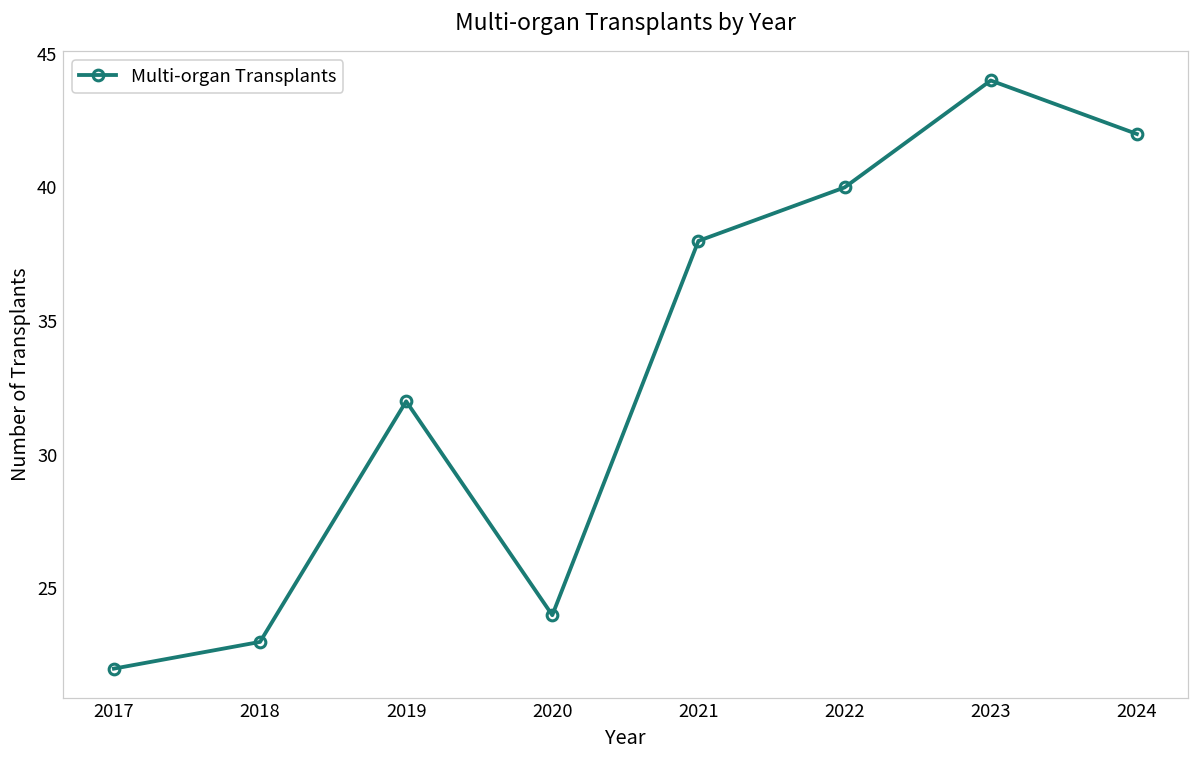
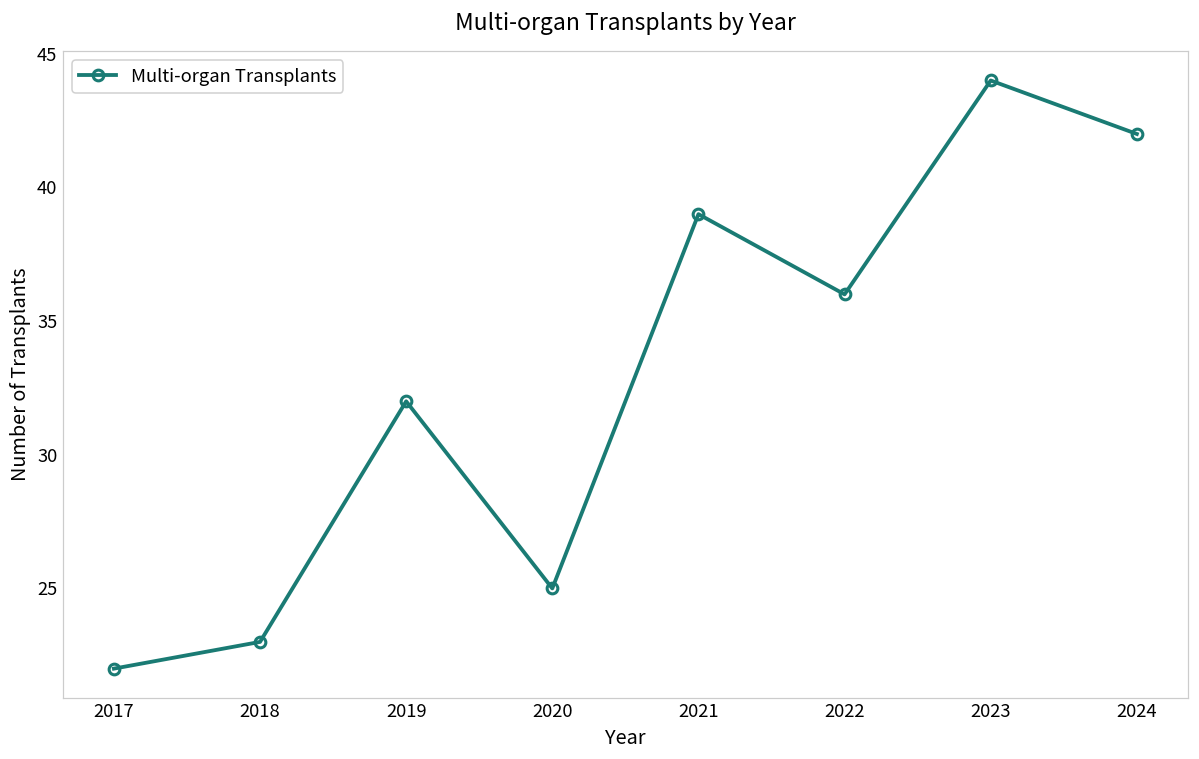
  {
    "2017": 22,
    "2018": 23,
    "2019": 32,
-   "2020": 24,
-   "2021": 38,
-   "2022": 40,
+   "2020": 25,
+   "2021": 39,
+   "2022": 36,
    "2023": 44,
    "2024": 42
  }
